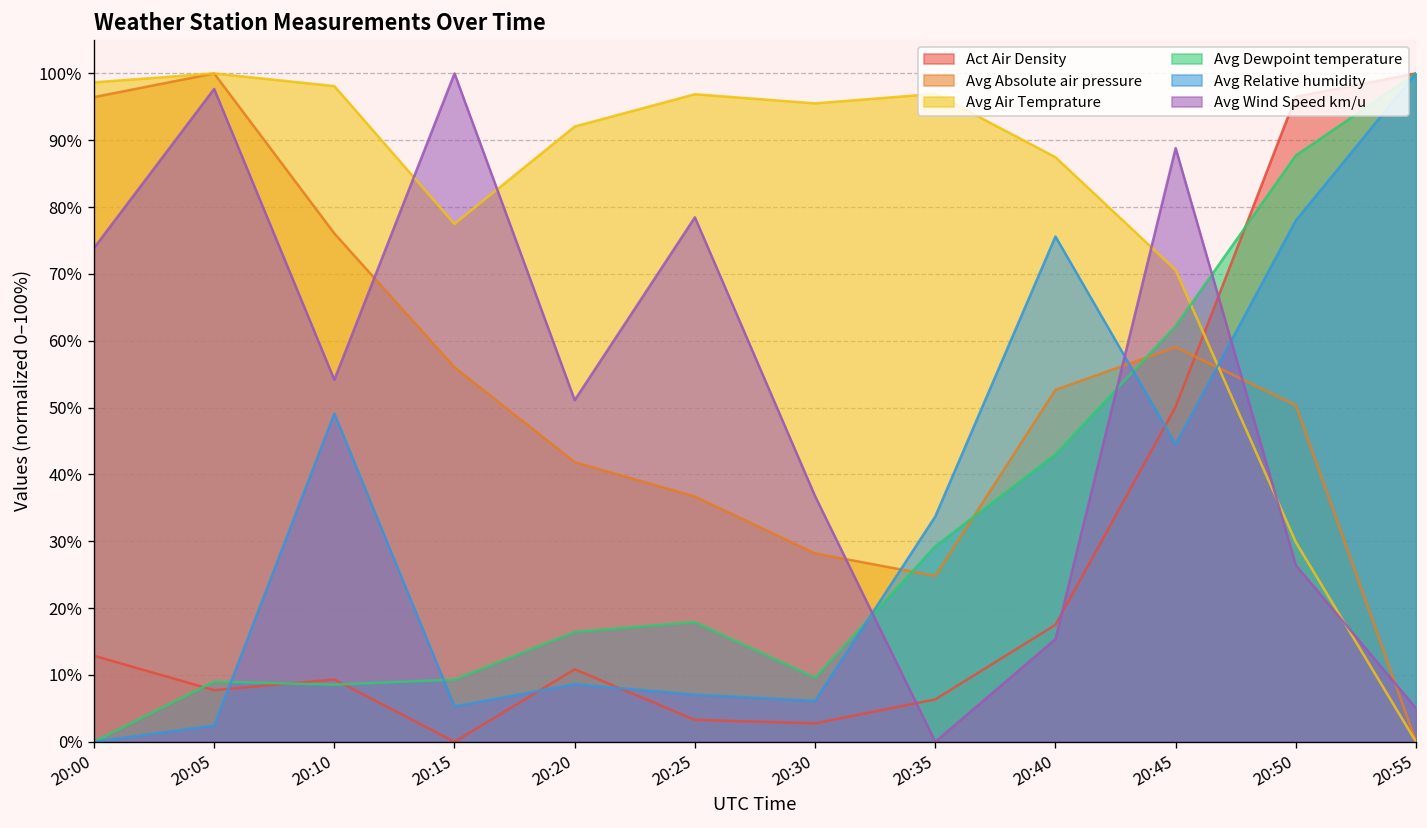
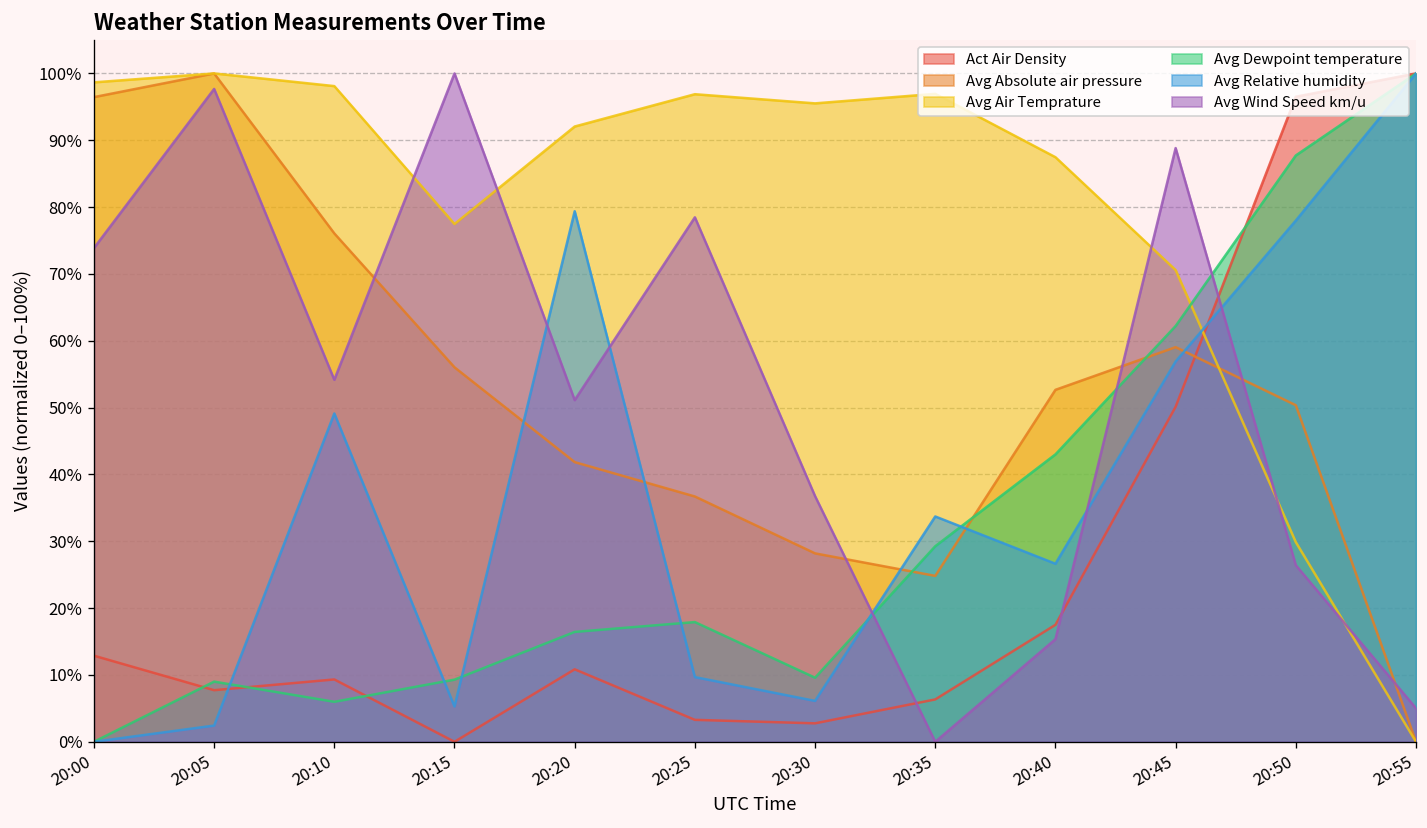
  {
    "Avg Air Temprature": {
      "20:00": "99%",
      "20:10": "98%",
      "20:15": "77%",
      "20:20": "92%",
      "20:25": "97%",
      "20:30": "96%",
      "20:40": "87%",
      "20:45": "71%",
      "20:50": "30%"
    },
    "Avg Dewpoint temperature": {
      "20:05": "9%",
-     "20:10": "9%",
+     "20:10": "6%",
      "20:15": "9%",
      "20:20": "16%",
      "20:25": "18%",
      "20:30": "10%",
      "20:35": "29%",
      "20:40": "43%",
      "20:45": "62%",
      "20:50": "88%"
    },
    "Avg Relative humidity": {
      "20:05": "2%",
      "20:10": "49%",
      "20:15": "5%",
-     "20:20": "9%",
-     "20:25": "7%",
+     "20:20": "79%",
+     "20:25": "10%",
      "20:30": "6%",
      "20:35": "34%",
-     "20:40": "76%",
-     "20:45": "44%",
+     "20:40": "27%",
+     "20:45": "57%",
      "20:50": "78%"
    },
    "Avg Wind Speed km/u": {
      "20:00": "74%",
      "20:05": "98%",
      "20:10": "54%",
      "20:15": "100%",
      "20:20": "51%",
      "20:25": "78%",
      "20:30": "37%",
      "20:35": "0%",
      "20:40": "15%",
      "20:45": "89%",
      "20:50": "26%",
      "20:55": "5%"
    }
  }
